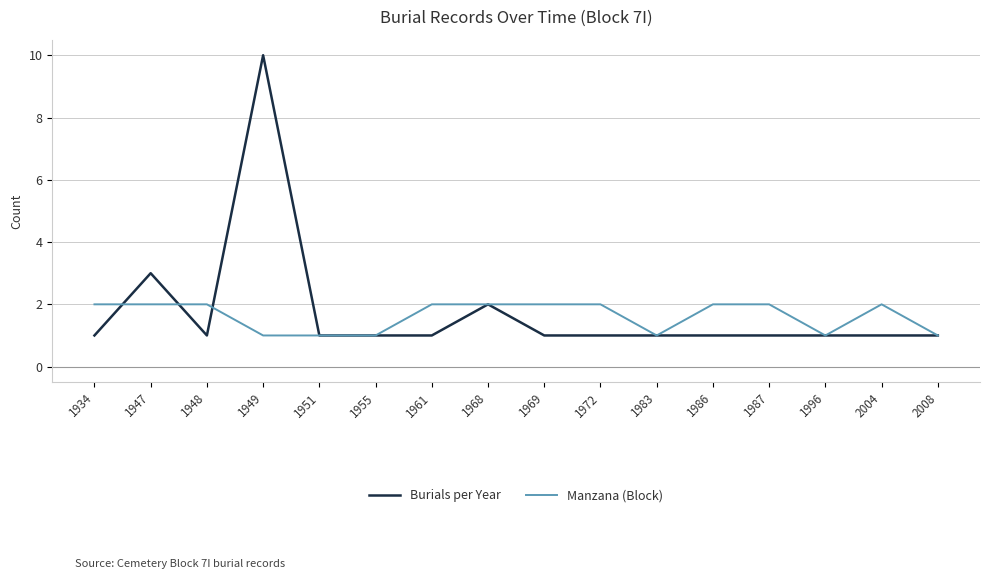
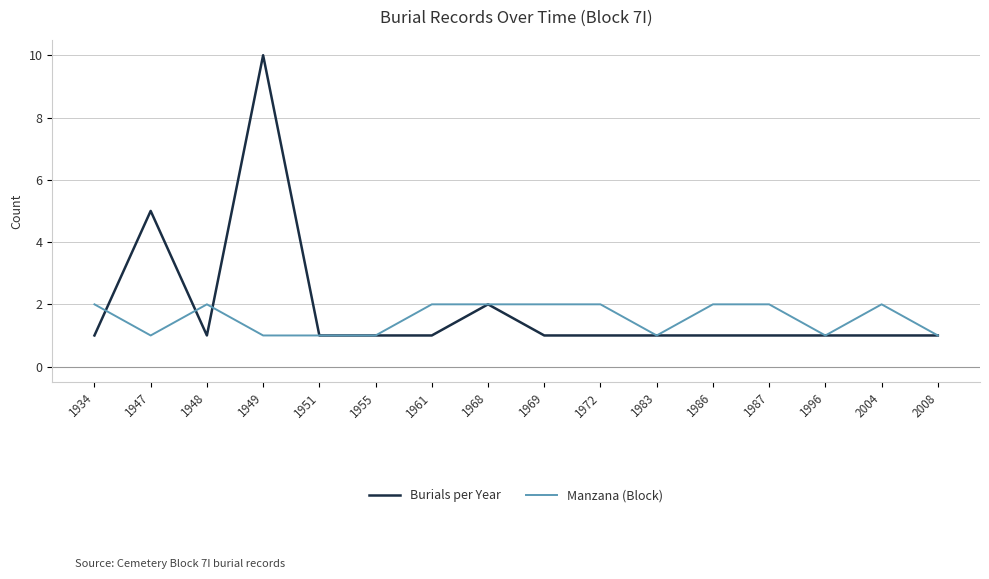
  {
    "Burials per Year": {
      "1934": 1,
-     "1947": 3,
+     "1947": 5,
      "1948": 1,
      "1949": 10,
      "1961": 1,
      "1969": 1,
      "1972": 1,
      "1986": 1,
      "1987": 1,
      "2004": 1
    },
    "Manzana (Block)": {
      "1934": 2,
-     "1947": 2,
+     "1947": 1,
      "1948": 2,
      "1949": 1,
      "1961": 2,
      "1969": 2,
      "1972": 2,
      "1986": 2,
      "1987": 2,
      "2004": 2
    }
  }
